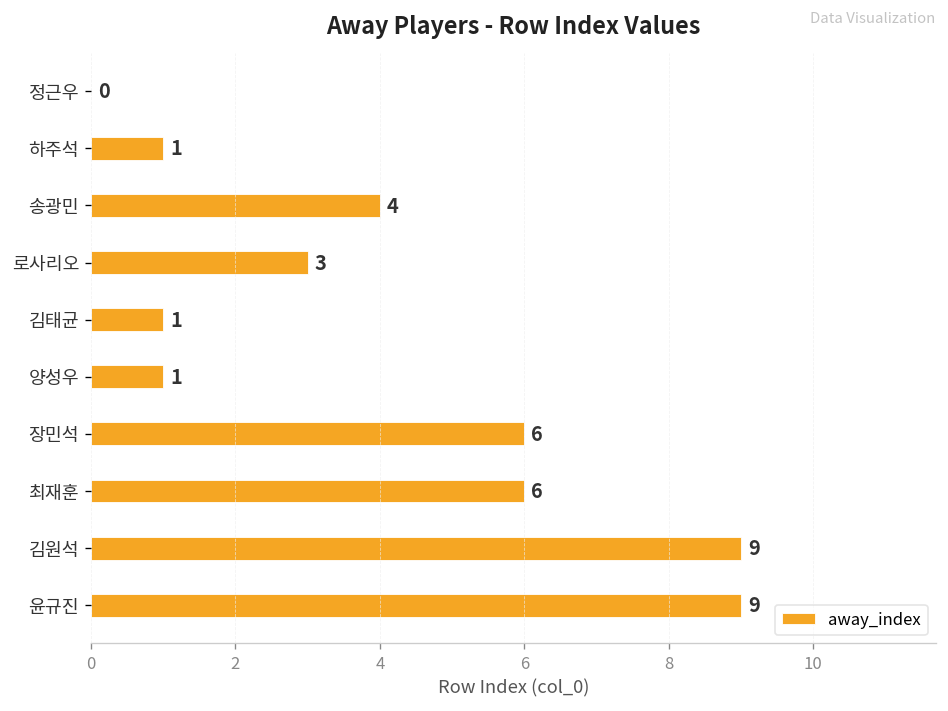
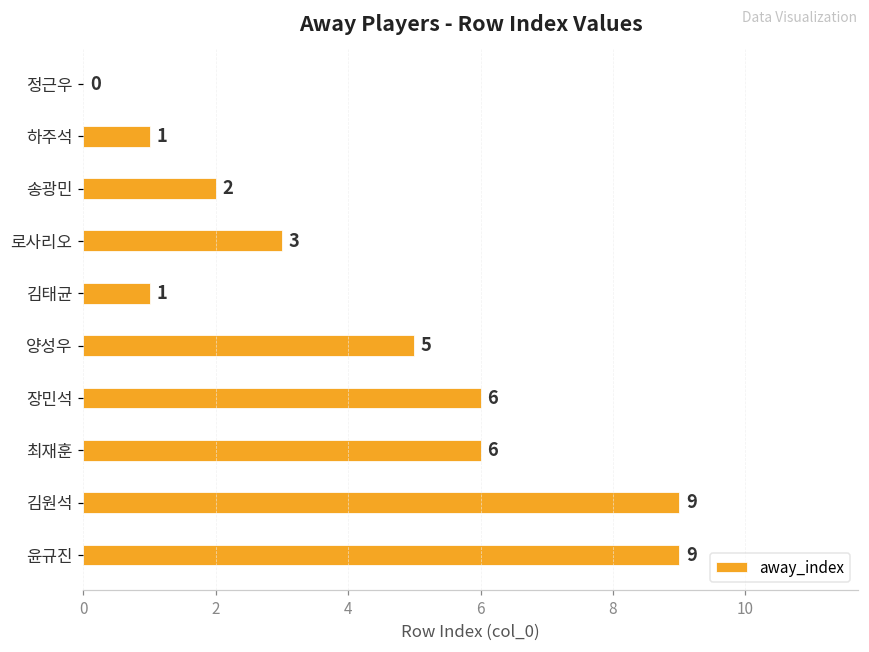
  {
    "정근우": 0,
    "하주석": 1,
-   "송광민": 4,
+   "송광민": 2,
    "로사리오": 3,
    "김태균": 1,
-   "양성우": 1,
+   "양성우": 5,
    "장민석": 6,
    "최재훈": 6,
    "김원석": 9,
    "윤규진": 9
  }
